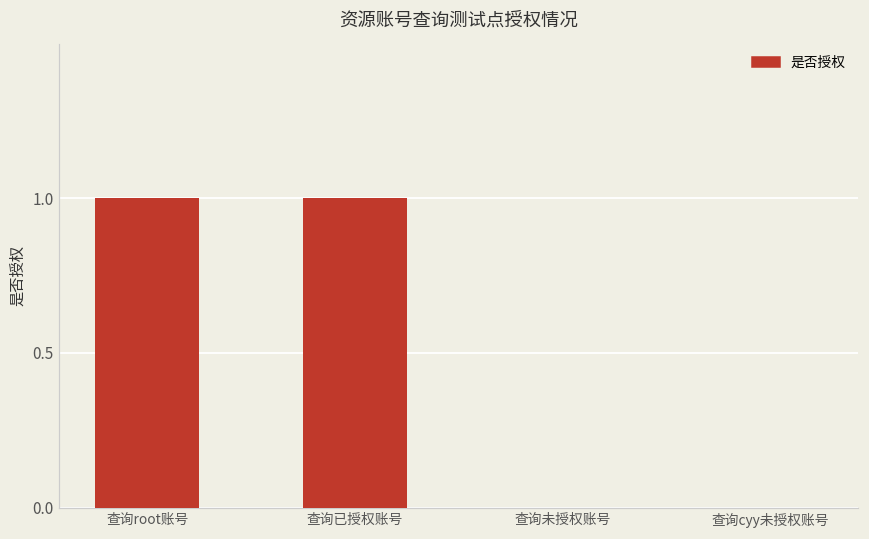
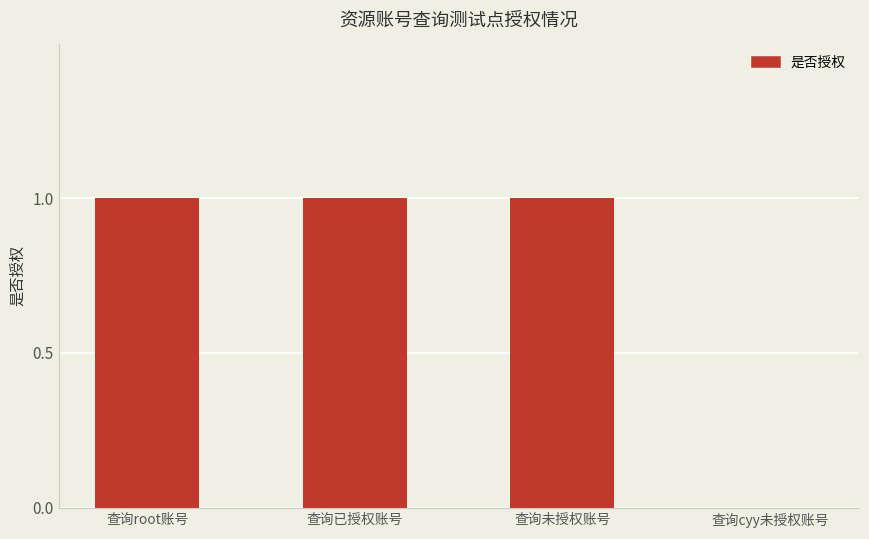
  {
    "查询root账号": 1,
    "查询已授权账号": 1,
-   "查询未授权账号": 0,
+   "查询未授权账号": 1,
    "查询cyy未授权账号": 0
  }
